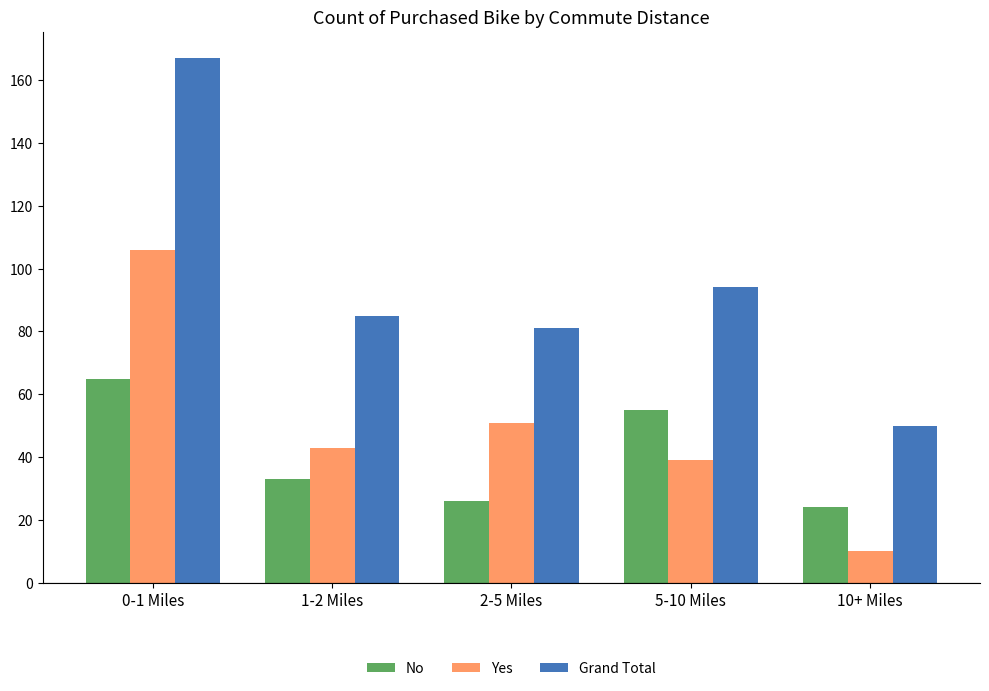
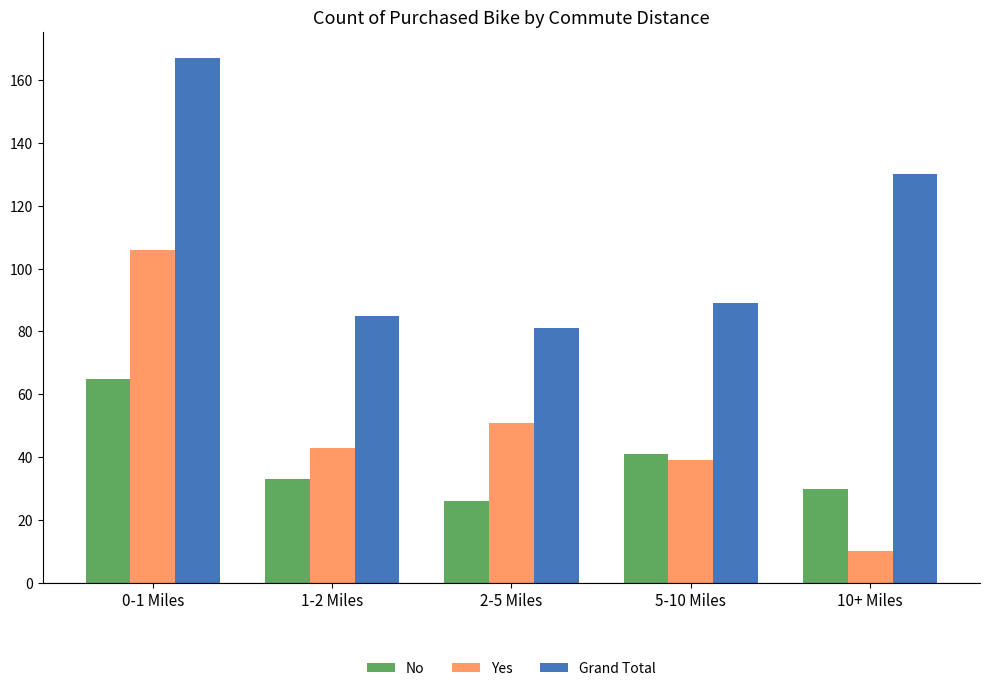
  {
    "No": {
      "0-1 Miles": 65,
      "1-2 Miles": 33,
      "2-5 Miles": 26,
-     "5-10 Miles": 55,
-     "10+ Miles": 24
+     "5-10 Miles": 41,
+     "10+ Miles": 30
    },
    "Yes": {
      "0-1 Miles": 106,
      "1-2 Miles": 43,
      "2-5 Miles": 51,
      "5-10 Miles": 39,
      "10+ Miles": 10
    },
    "Grand Total": {
      "0-1 Miles": 167,
      "1-2 Miles": 85,
      "2-5 Miles": 81,
-     "5-10 Miles": 94,
-     "10+ Miles": 50
+     "5-10 Miles": 89,
+     "10+ Miles": 130
    }
  }
